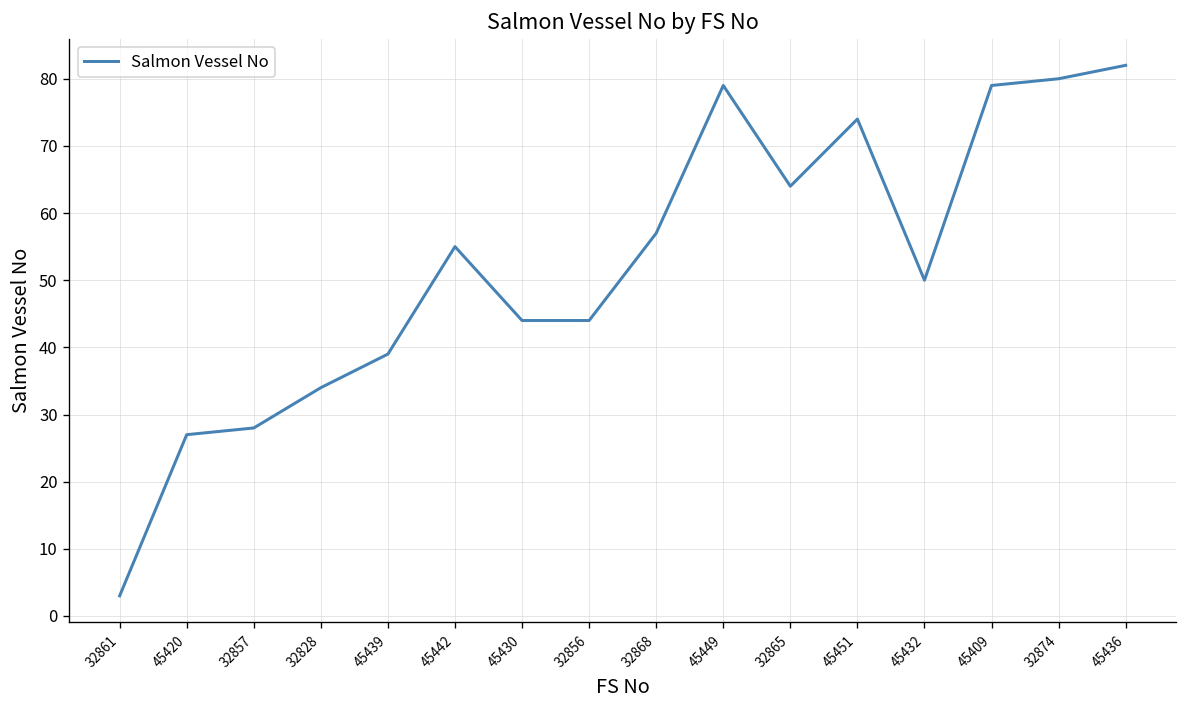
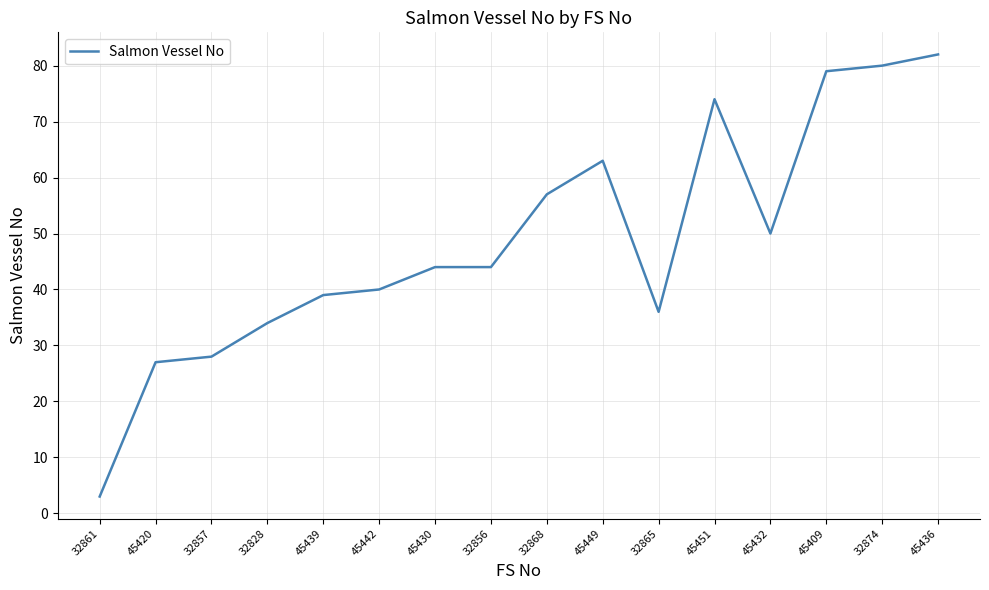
  {
    "32861": 3,
    "45420": 27,
    "32857": 28,
    "32828": 34,
    "45439": 39,
-   "45442": 55,
+   "45442": 40,
    "45430": 44,
    "32856": 44,
    "32868": 57,
-   "45449": 79,
-   "32865": 64,
+   "45449": 63,
+   "32865": 36,
    "45451": 74,
    "45432": 50,
    "45409": 79,
    "32874": 80,
    "45436": 82
  }
